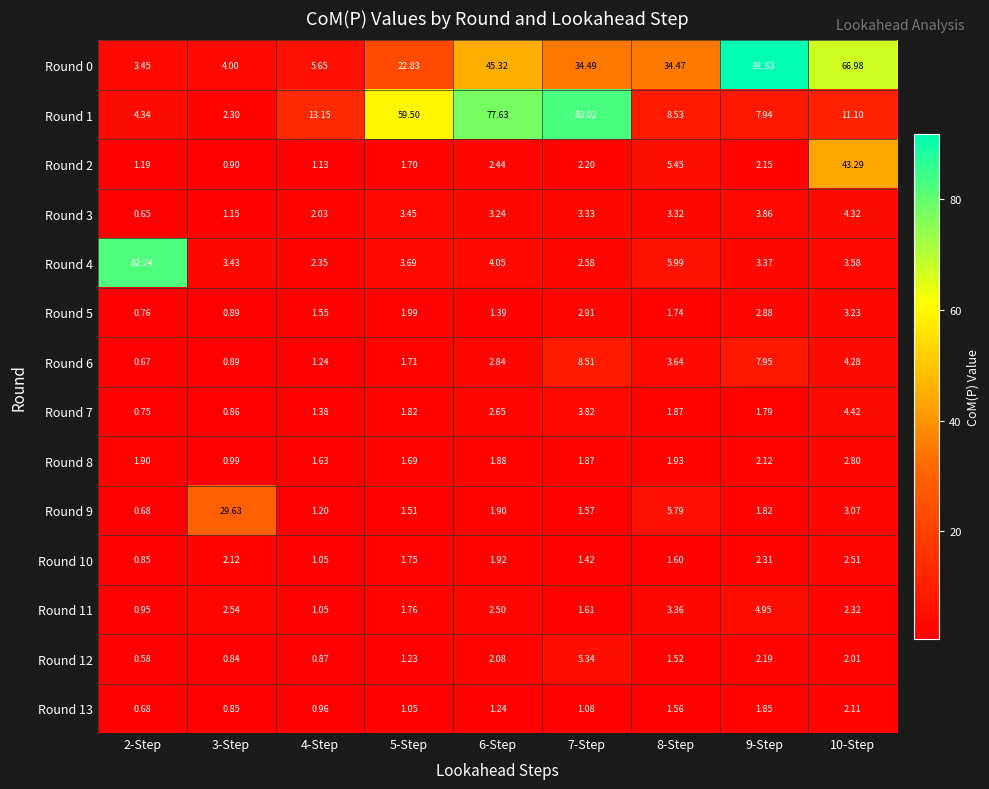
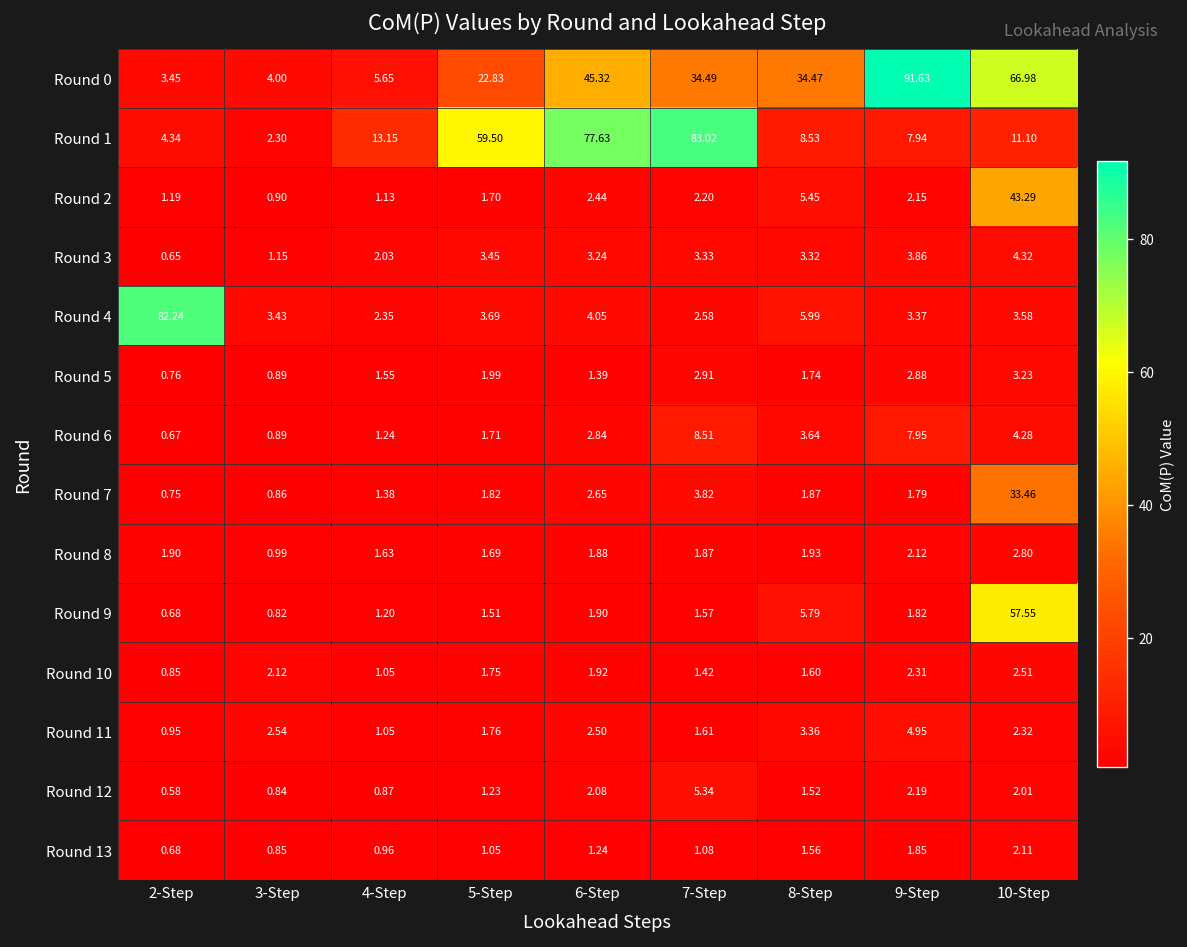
  {
    "Round 0": {
      "2-Step": 3.45,
      "3-Step": 4.00,
      "4-Step": 5.65,
      "5-Step": 22.83,
      "6-Step": 45.32,
      "7-Step": 34.49,
      "8-Step": 34.47,
      "9-Step": 91.63,
      "10-Step": 66.98
    },
    "Round 1": {
      "2-Step": 4.34,
      "3-Step": 2.30,
      "4-Step": 13.15,
      "5-Step": 59.50,
      "6-Step": 77.63,
      "7-Step": 83.02,
      "8-Step": 8.53,
      "9-Step": 7.94,
      "10-Step": 11.10
    },
    "Round 2": {
      "2-Step": 1.19,
      "3-Step": 0.90,
      "4-Step": 1.13,
      "5-Step": 1.70,
      "6-Step": 2.44,
      "7-Step": 2.20,
      "8-Step": 5.45,
      "9-Step": 2.15,
      "10-Step": 43.29
    },
    "Round 3": {
      "2-Step": 0.65,
      "3-Step": 1.15,
      "4-Step": 2.03,
      "5-Step": 3.45,
      "6-Step": 3.24,
      "7-Step": 3.33,
      "8-Step": 3.32,
      "9-Step": 3.86,
      "10-Step": 4.32
    },
    "Round 4": {
      "2-Step": 82.24,
      "3-Step": 3.43,
      "4-Step": 2.35,
      "5-Step": 3.69,
      "6-Step": 4.05,
      "7-Step": 2.58,
      "8-Step": 5.99,
      "9-Step": 3.37,
      "10-Step": 3.58
    },
    "Round 5": {
      "2-Step": 0.76,
      "3-Step": 0.89,
      "4-Step": 1.55,
      "5-Step": 1.99,
      "6-Step": 1.39,
      "7-Step": 2.91,
      "8-Step": 1.74,
      "9-Step": 2.88,
      "10-Step": 3.23
    },
    "Round 6": {
      "2-Step": 0.67,
      "3-Step": 0.89,
      "4-Step": 1.24,
      "5-Step": 1.71,
      "6-Step": 2.84,
      "7-Step": 8.51,
      "8-Step": 3.64,
      "9-Step": 7.95,
      "10-Step": 4.28
    },
    "Round 7": {
      "2-Step": 0.75,
      "3-Step": 0.86,
      "4-Step": 1.38,
      "5-Step": 1.82,
      "6-Step": 2.65,
      "7-Step": 3.82,
      "8-Step": 1.87,
      "9-Step": 1.79,
-     "10-Step": 4.42
+     "10-Step": 33.46
    },
    "Round 8": {
      "2-Step": 1.90,
      "3-Step": 0.99,
      "4-Step": 1.63,
      "5-Step": 1.69,
      "6-Step": 1.88,
      "7-Step": 1.87,
      "8-Step": 1.93,
      "9-Step": 2.12,
      "10-Step": 2.80
    },
    "Round 9": {
      "2-Step": 0.68,
-     "3-Step": 29.63,
+     "3-Step": 0.82,
      "4-Step": 1.20,
      "5-Step": 1.51,
      "6-Step": 1.90,
      "7-Step": 1.57,
      "8-Step": 5.79,
      "9-Step": 1.82,
-     "10-Step": 3.07
+     "10-Step": 57.55
    },
    "Round 10": {
      "2-Step": 0.85,
      "3-Step": 2.12,
      "4-Step": 1.05,
      "5-Step": 1.75,
      "6-Step": 1.92,
      "7-Step": 1.42,
      "8-Step": 1.60,
      "9-Step": 2.31,
      "10-Step": 2.51
    },
    "Round 11": {
      "2-Step": 0.95,
      "3-Step": 2.54,
      "4-Step": 1.05,
      "5-Step": 1.76,
      "6-Step": 2.50,
      "7-Step": 1.61,
      "8-Step": 3.36,
      "9-Step": 4.95,
      "10-Step": 2.32
    },
    "Round 12": {
      "2-Step": 0.58,
      "3-Step": 0.84,
      "4-Step": 0.87,
      "5-Step": 1.23,
      "6-Step": 2.08,
      "7-Step": 5.34,
      "8-Step": 1.52,
      "9-Step": 2.19,
      "10-Step": 2.01
    },
    "Round 13": {
      "2-Step": 0.68,
      "3-Step": 0.85,
      "4-Step": 0.96,
      "5-Step": 1.05,
      "6-Step": 1.24,
      "7-Step": 1.08,
      "8-Step": 1.56,
      "9-Step": 1.85,
      "10-Step": 2.11
    }
  }
